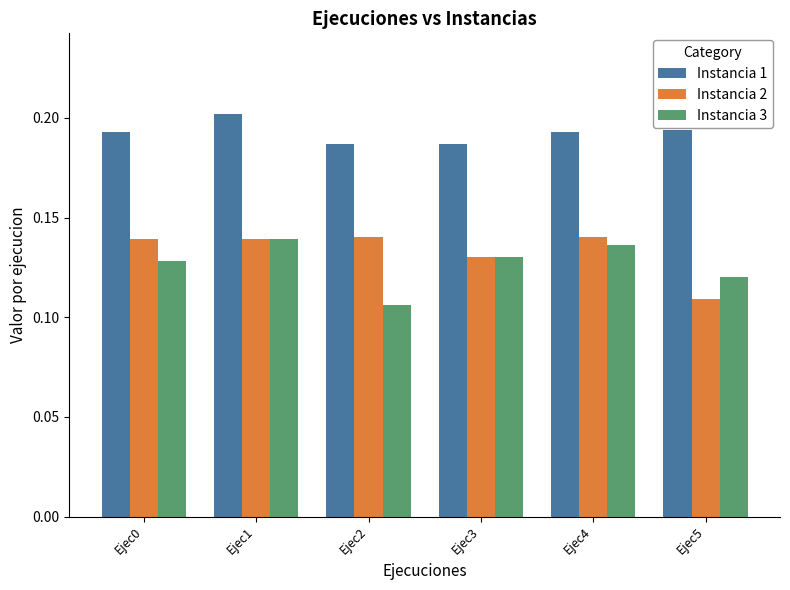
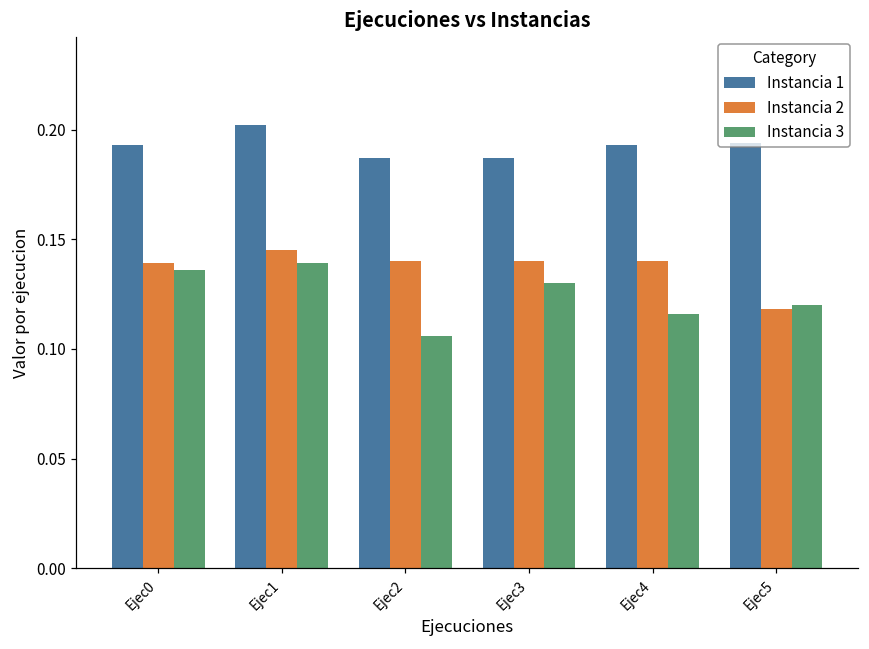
  {
    "Instancia 1": {
      "Ejec0": 0.193,
      "Ejec1": 0.202,
      "Ejec2": 0.187,
      "Ejec3": 0.187,
      "Ejec4": 0.193,
      "Ejec5": 0.194
    },
    "Instancia 2": {
      "Ejec0": 0.139,
-     "Ejec1": 0.139,
+     "Ejec1": 0.145,
      "Ejec2": 0.140,
-     "Ejec3": 0.13,
+     "Ejec3": 0.14,
      "Ejec4": 0.140,
-     "Ejec5": 0.109
+     "Ejec5": 0.118
    },
    "Instancia 3": {
-     "Ejec0": 0.128,
+     "Ejec0": 0.136,
      "Ejec1": 0.139,
      "Ejec2": 0.106,
      "Ejec3": 0.130,
-     "Ejec4": 0.136,
+     "Ejec4": 0.116,
      "Ejec5": 0.120
    }
  }
